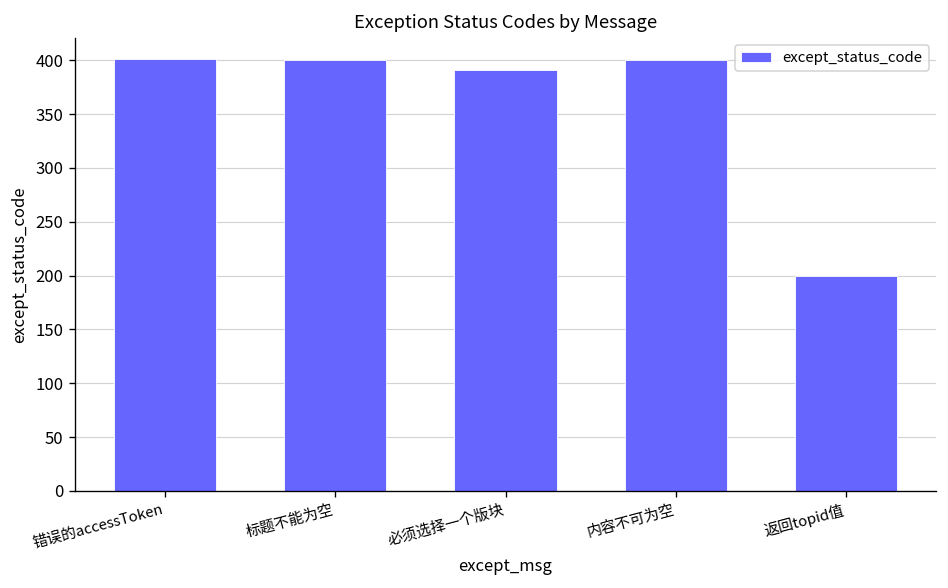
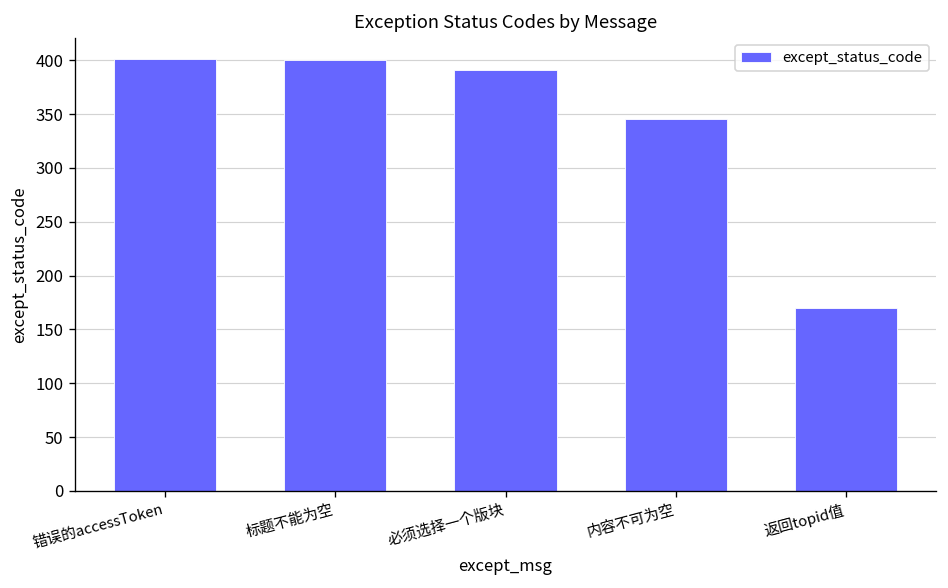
  {
    "错误的accessToken": 400,
    "标题不能为空": 400,
    "必须选择一个版块": 390,
-   "内容不可为空": 400,
-   "返回topid值": 200
+   "内容不可为空": 350,
+   "返回topid值": 170
  }
